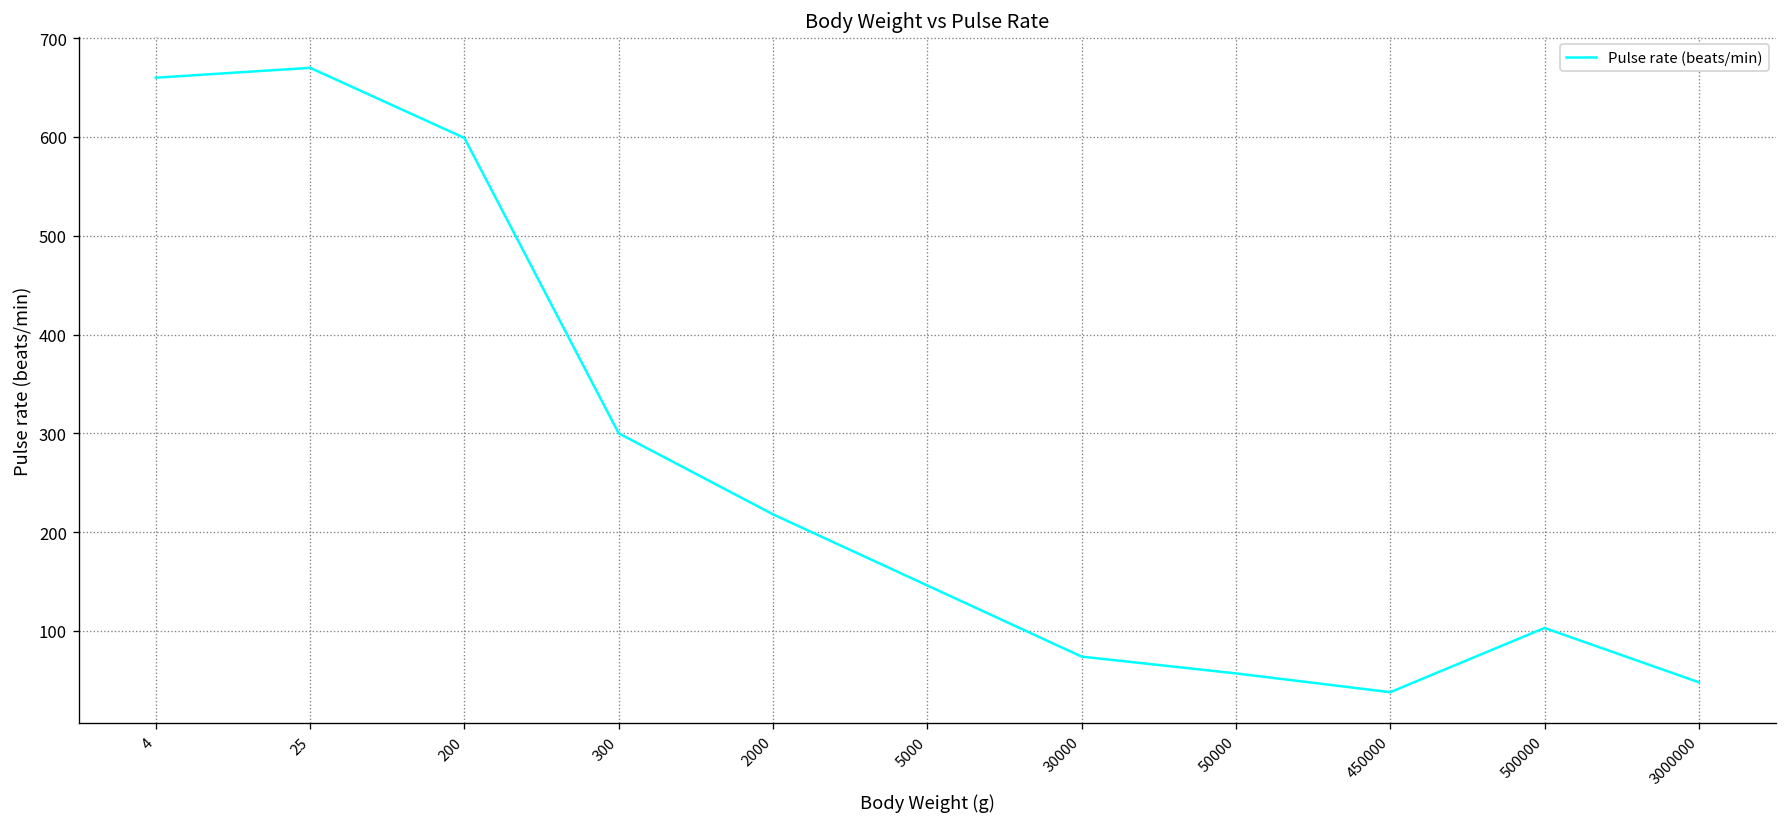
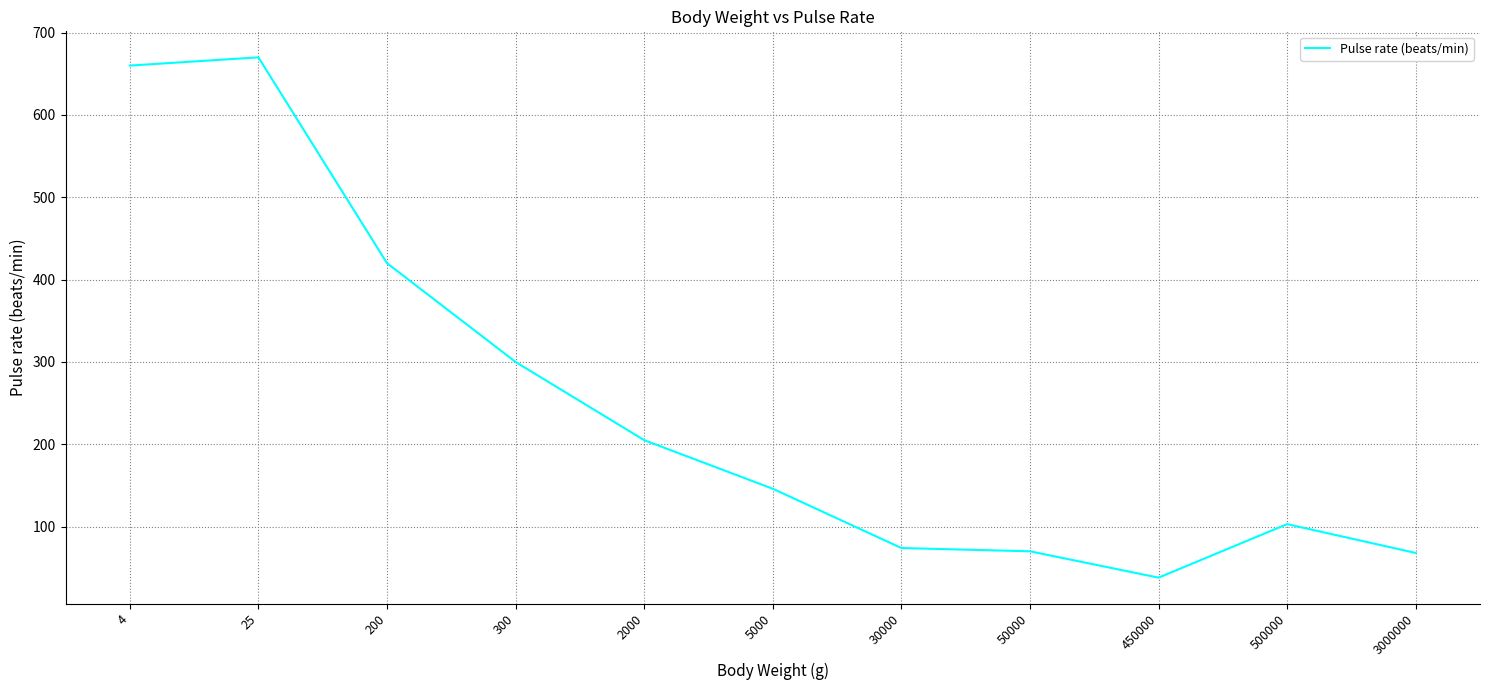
  {
    "4": 660,
    "25": 670,
-   "200": 600,
+   "200": 420,
    "300": 300,
-   "2000": 220,
+   "2000": 210,
    "5000": 150,
    "30000": 70,
-   "50000": 60,
+   "50000": 70,
    "450000": 40,
    "500000": 100,
-   "3000000": 50
+   "3000000": 70
  }
